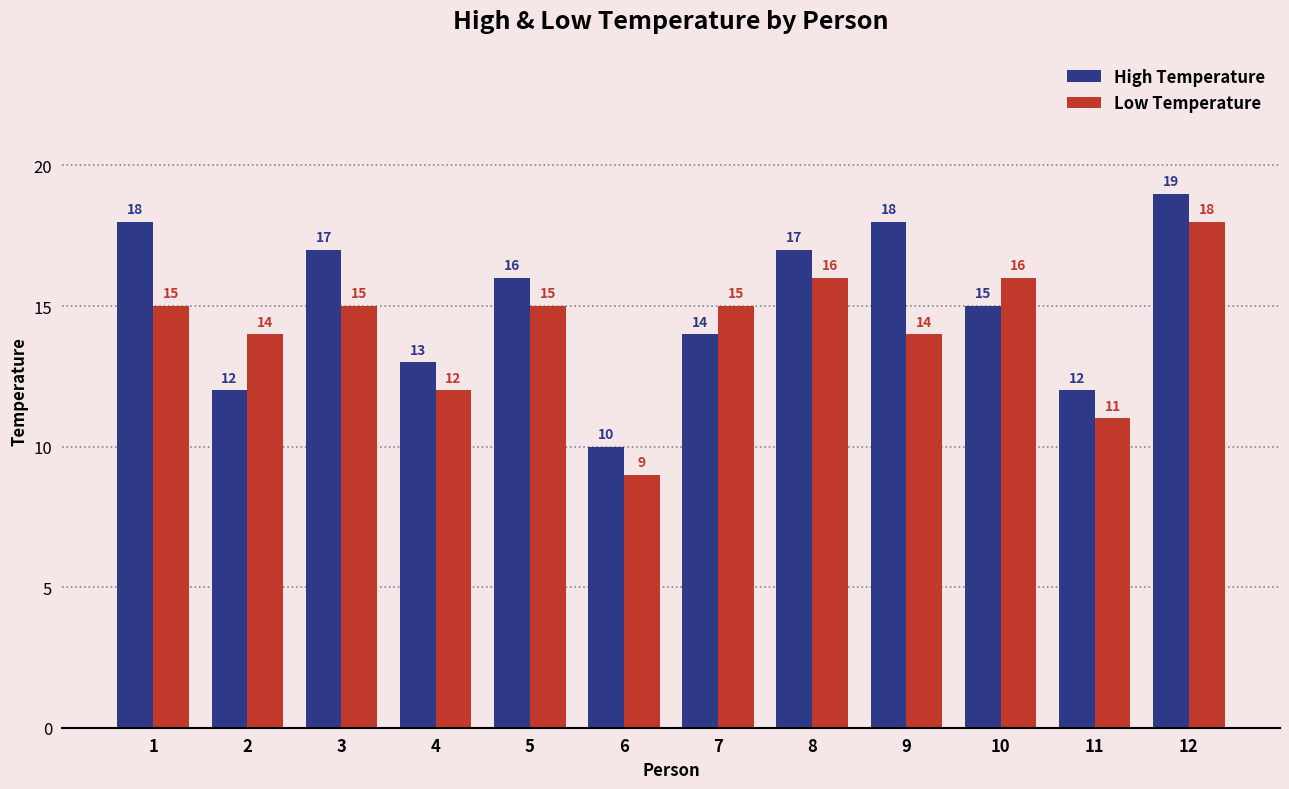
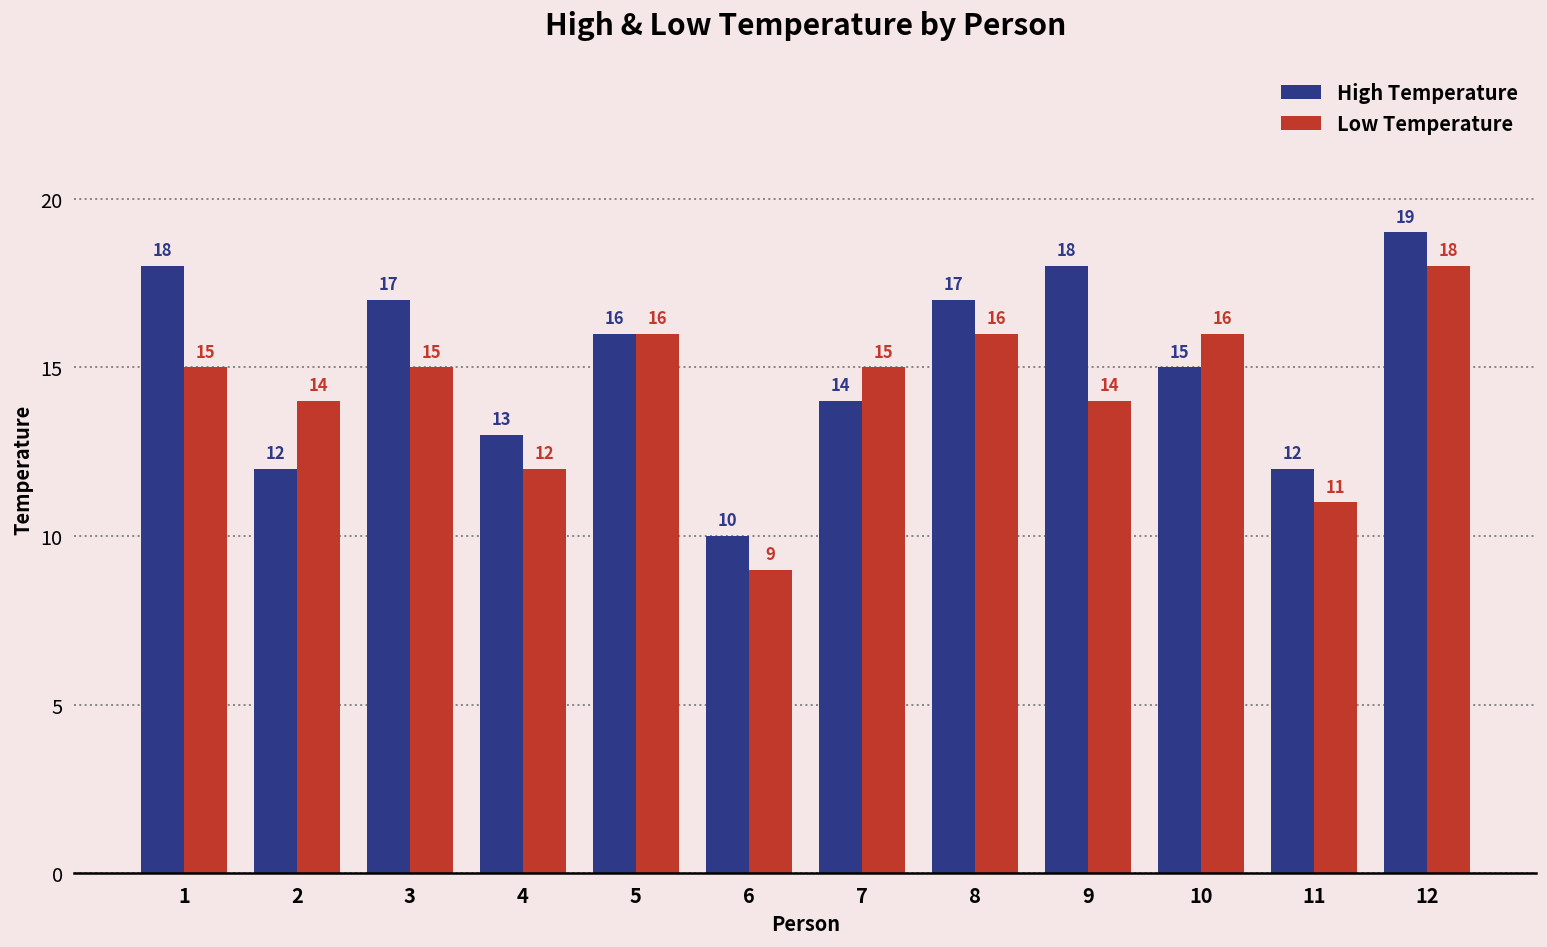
  {
    "High Temperature": {
      "1": 18,
      "2": 12,
      "3": 17,
      "4": 13,
      "5": 16,
      "6": 10,
      "7": 14,
      "8": 17,
      "9": 18,
      "10": 15,
      "11": 12,
      "12": 19
    },
    "Low Temperature": {
      "1": 15,
      "2": 14,
      "3": 15,
      "4": 12,
-     "5": 15,
+     "5": 16,
      "6": 9,
      "7": 15,
      "8": 16,
      "9": 14,
      "10": 16,
      "11": 11,
      "12": 18
    }
  }
